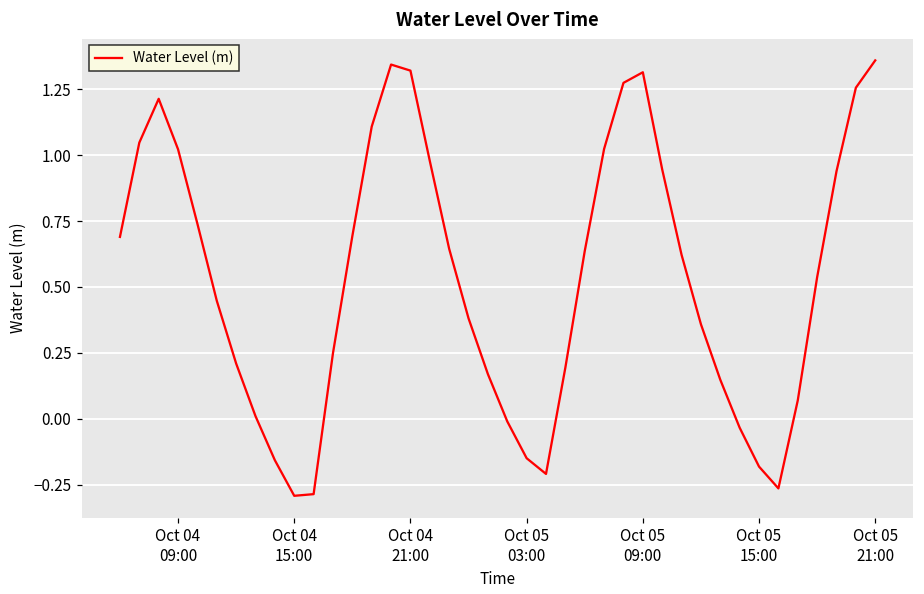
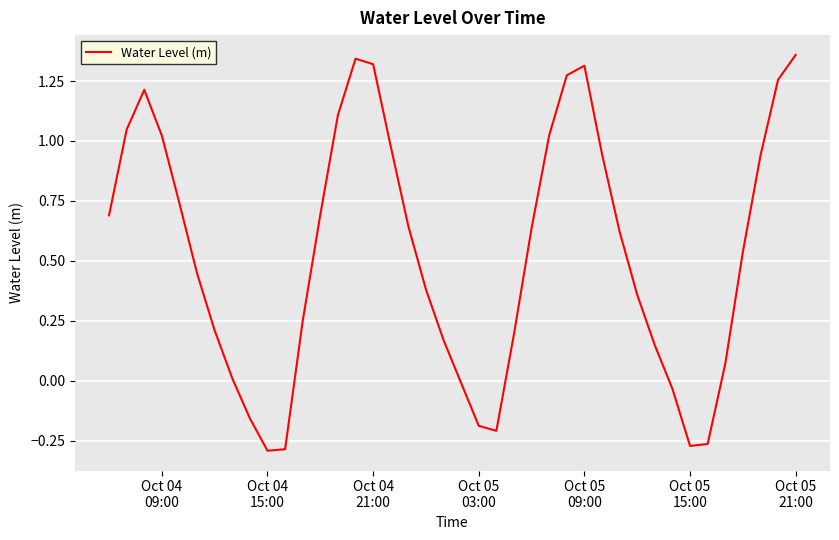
  {
    "Oct 04 09:00": 1.02,
    "Oct 04 15:00": -0.29,
    "Oct 04 21:00": 1.32,
-   "Oct 05 03:00": -0.15,
+   "Oct 05 03:00": -0.19,
    "Oct 05 09:00": 1.31,
-   "Oct 05 15:00": -0.18,
+   "Oct 05 15:00": -0.27,
    "Oct 05 21:00": 1.36
  }
